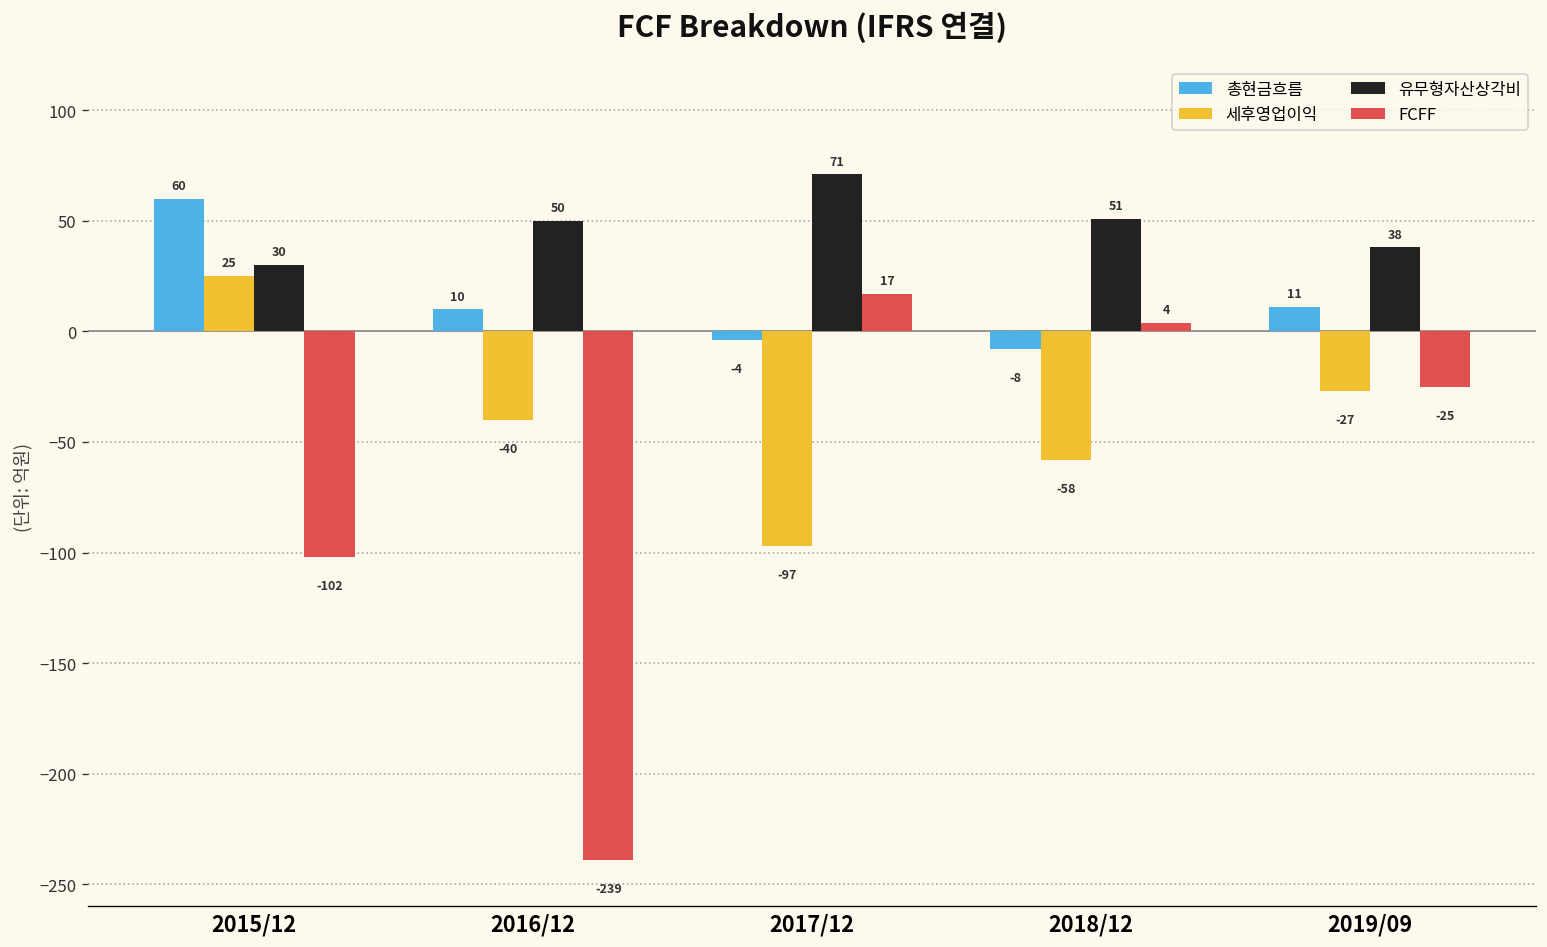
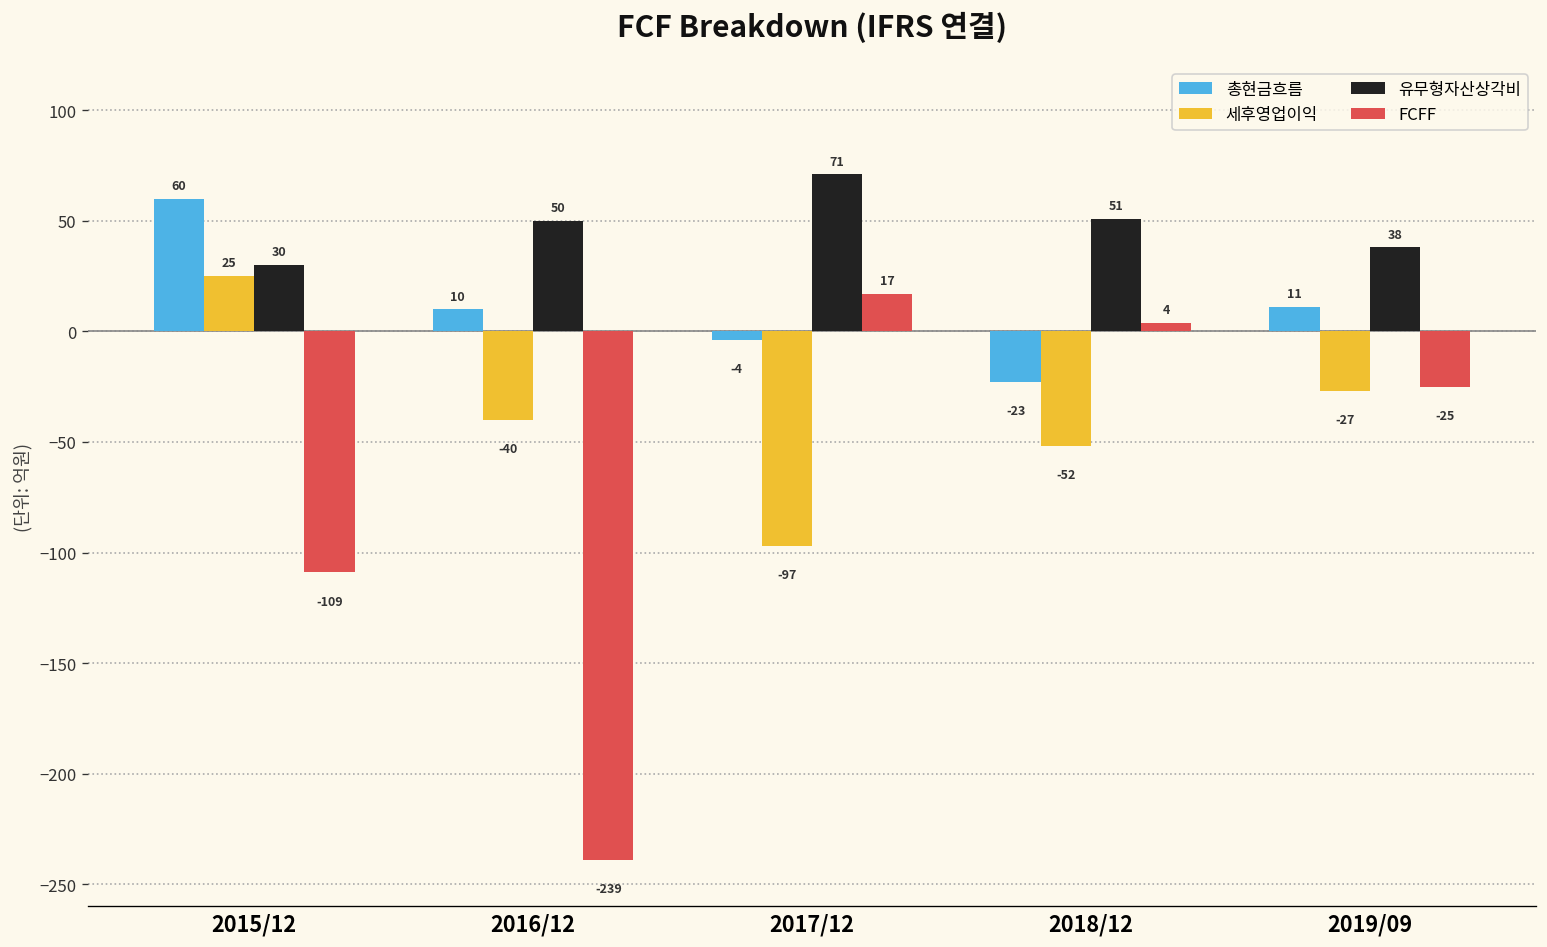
  {
    "총현금흐름": {
      "2015/12": 60,
      "2016/12": 10,
      "2017/12": -4,
-     "2018/12": -8,
+     "2018/12": -23,
      "2019/09": 11
    },
    "세후영업이익": {
      "2015/12": 25,
      "2016/12": -40,
      "2017/12": -97,
-     "2018/12": -58,
+     "2018/12": -52,
      "2019/09": -27
    },
    "유무형자산상각비": {
      "2015/12": 30,
      "2016/12": 50,
      "2017/12": 71,
      "2018/12": 51,
      "2019/09": 38
    },
    "FCFF": {
-     "2015/12": -102,
+     "2015/12": -109,
      "2016/12": -239,
      "2017/12": 17,
      "2018/12": 4,
      "2019/09": -25
    }
  }
